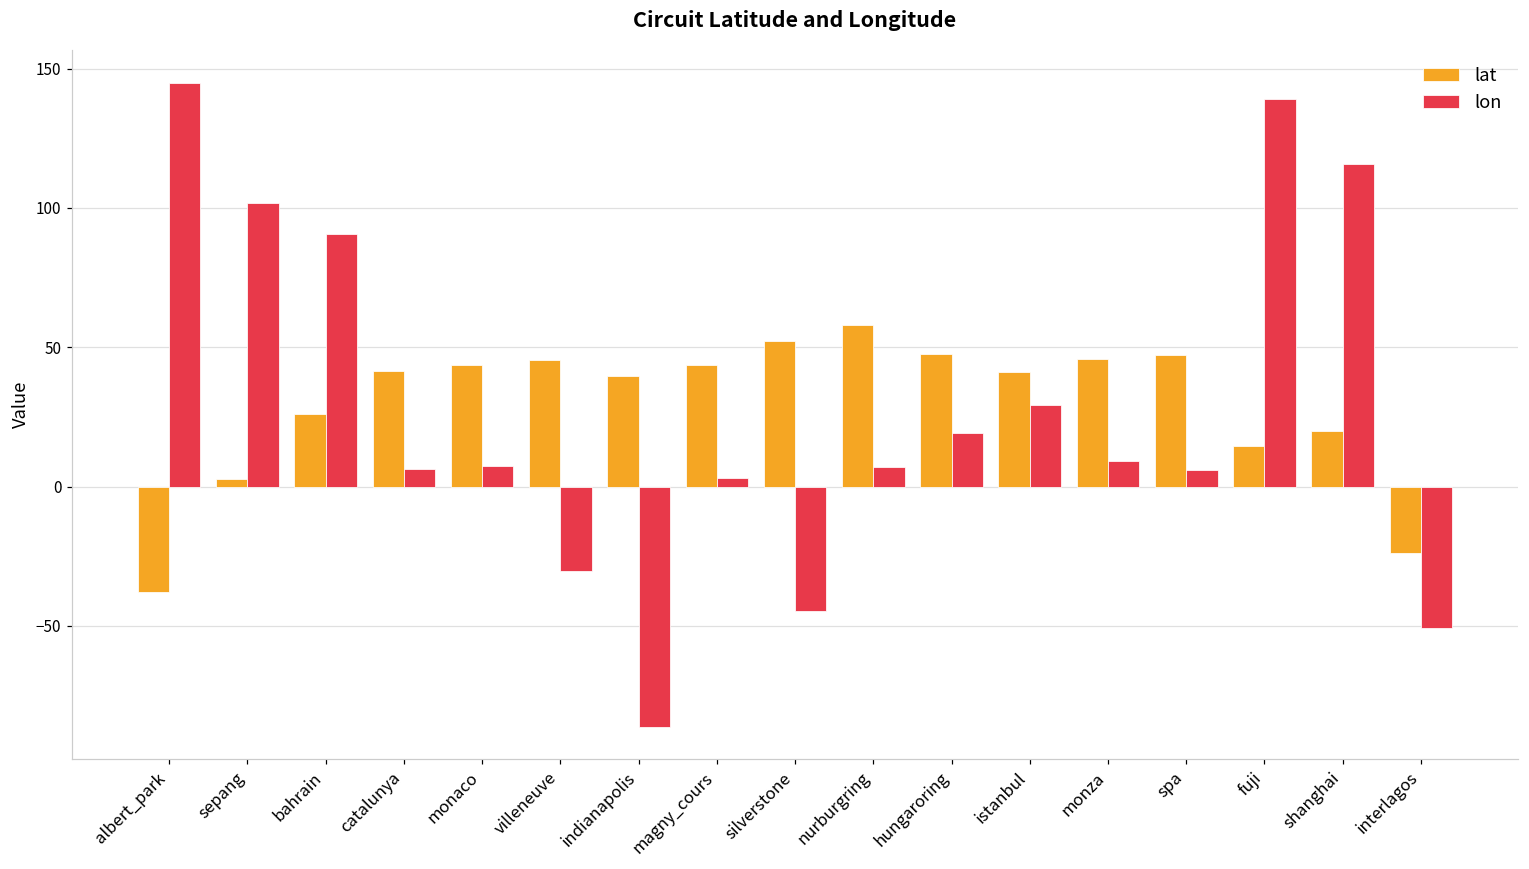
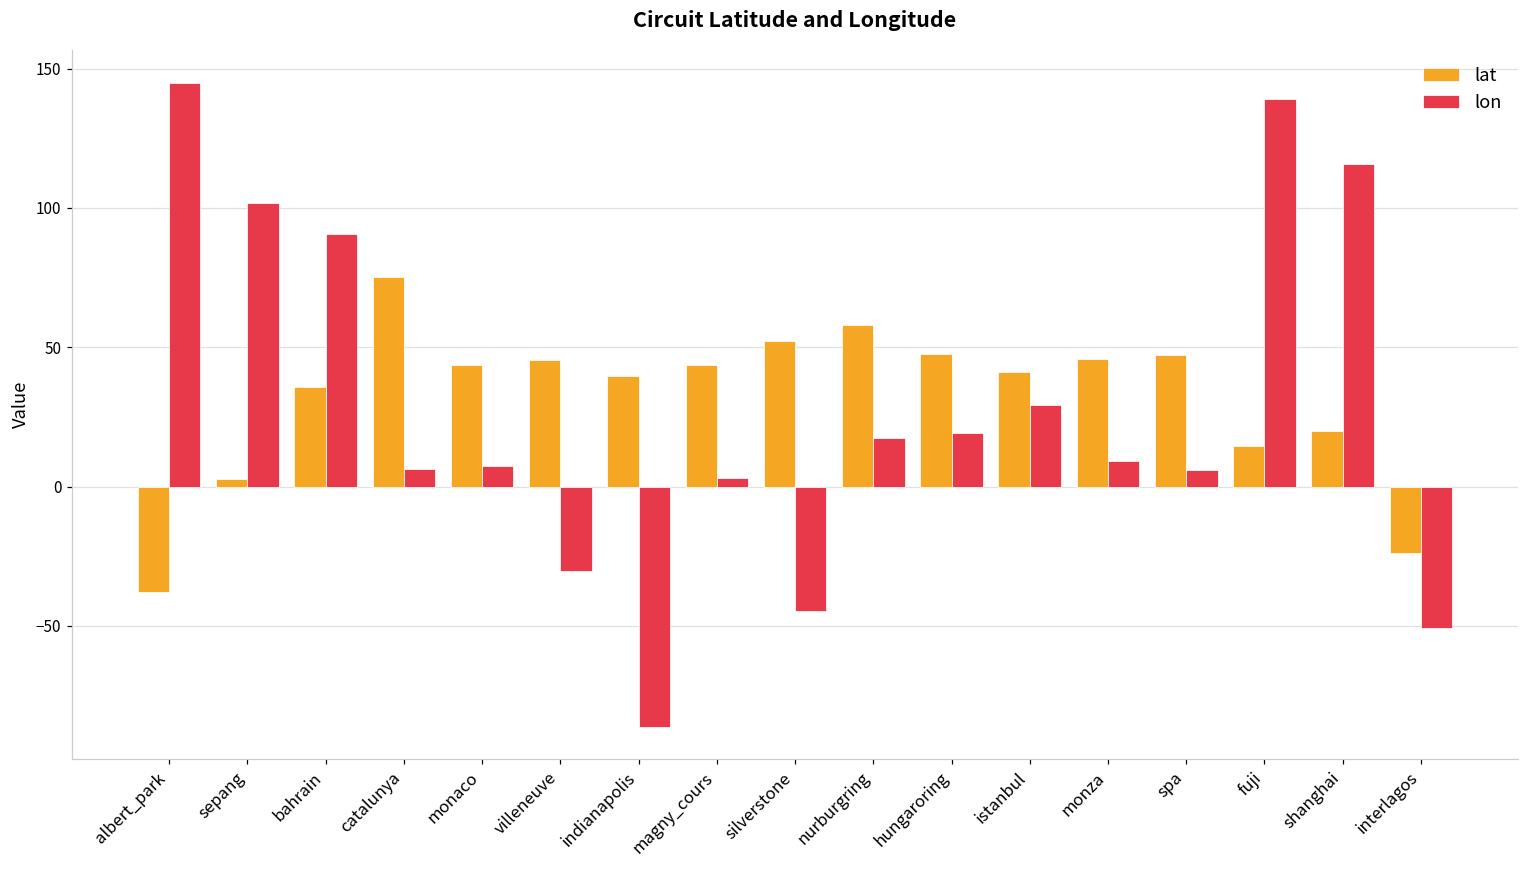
  {
    "lat": {
      "albert_park": -38,
      "sepang": 3,
-     "bahrain": 26,
-     "catalunya": 42,
+     "bahrain": 36,
+     "catalunya": 75,
      "monaco": 44,
      "villeneuve": 46,
      "indianapolis": 40,
      "magny_cours": 44,
      "silverstone": 52,
      "nurburgring": 58,
      "hungaroring": 48,
      "istanbul": 41,
      "monza": 46,
      "spa": 47,
      "fuji": 15,
      "shanghai": 20,
      "interlagos": -24
    },
    "lon": {
      "albert_park": 145,
      "sepang": 102,
      "bahrain": 91,
      "catalunya": 6,
      "monaco": 7,
      "villeneuve": -30,
      "indianapolis": -86,
      "magny_cours": 3,
      "silverstone": -45,
-     "nurburgring": 7,
+     "nurburgring": 17,
      "hungaroring": 19,
      "istanbul": 29,
      "monza": 9,
      "spa": 6,
      "fuji": 139,
      "shanghai": 116,
      "interlagos": -51
    }
  }
